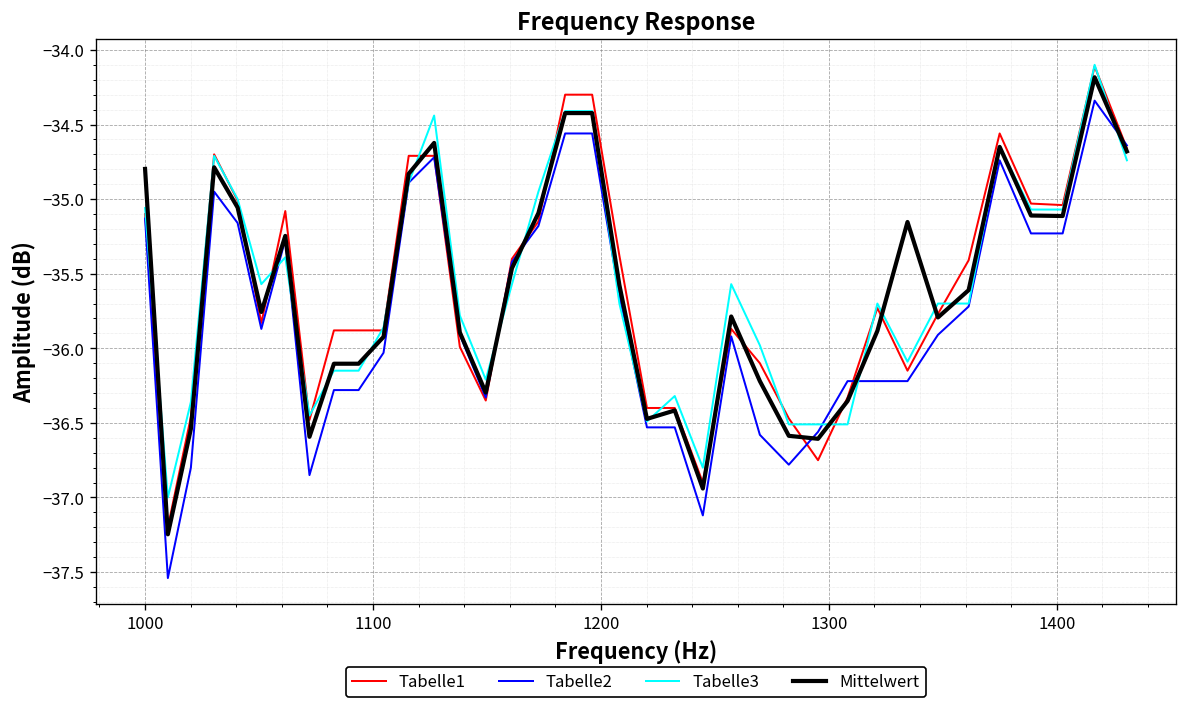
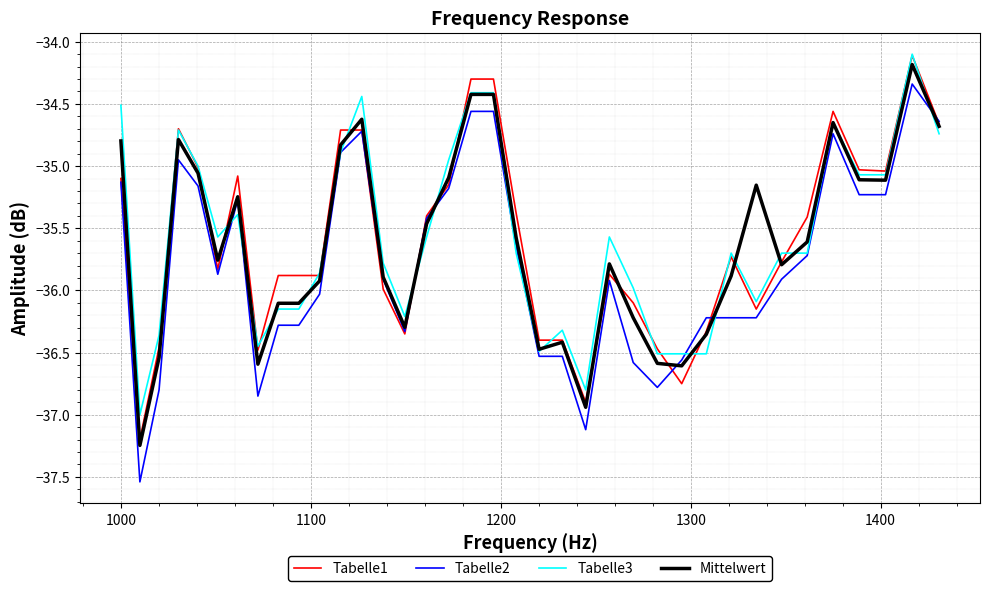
  {
    "Tabelle1": {
      "1000": -35.10
    },
    "Tabelle2": {
      "1000": -35.13
    },
    "Tabelle3": {
-     "1000": -35.06
+     "1000": -34.51
    },
    "Mittelwert": {
      "1000": -34.80
    }
  }
